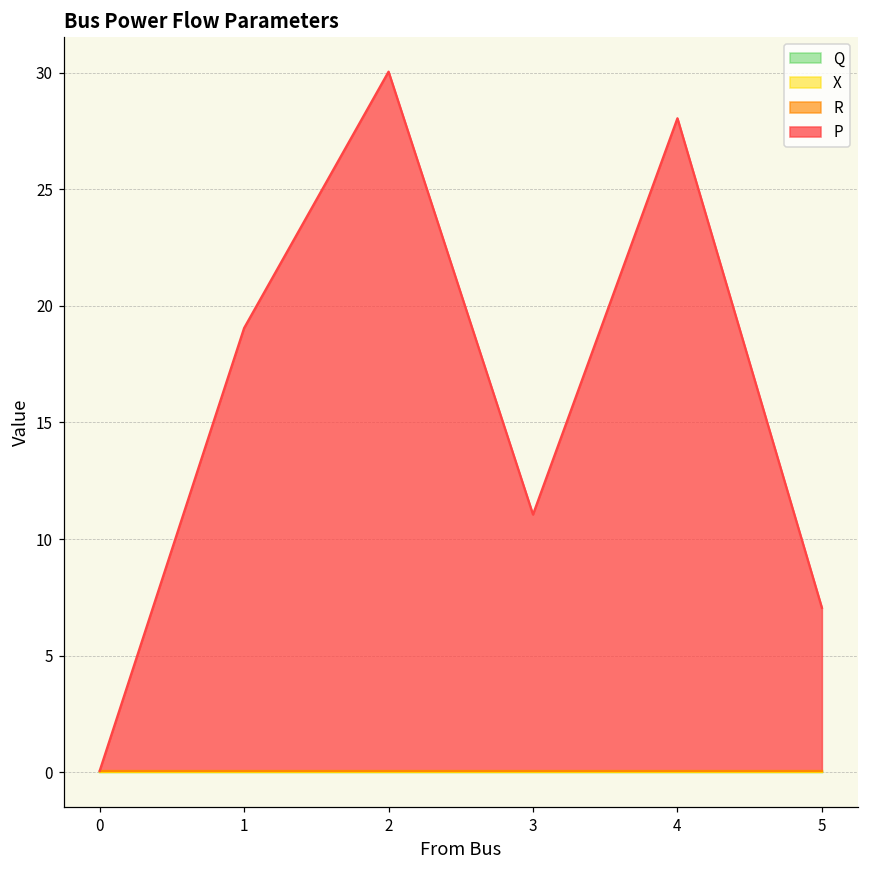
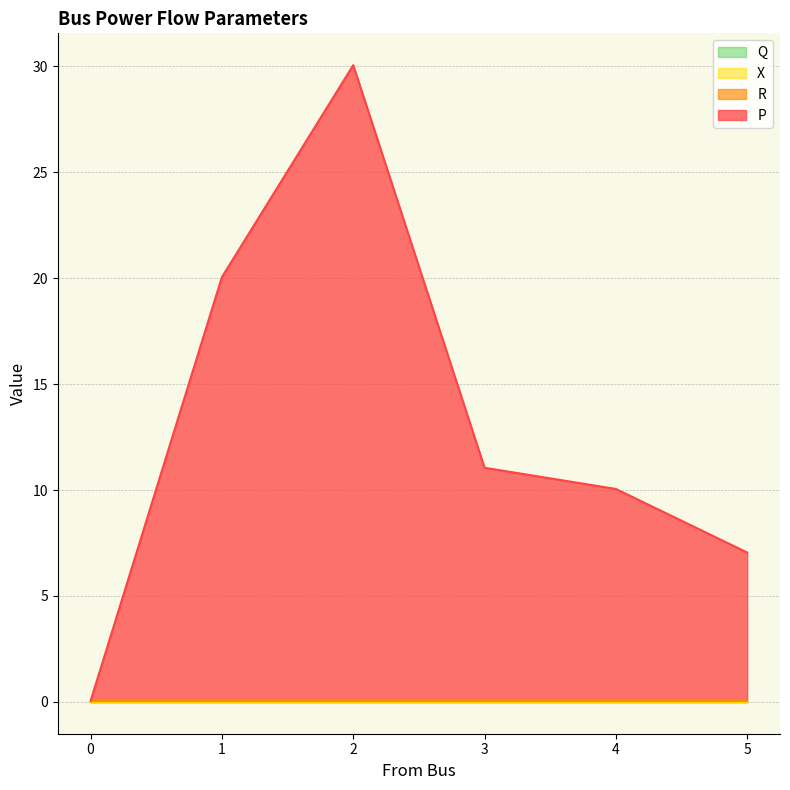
  {
    "P": {
-     "1": 19.1,
+     "1": 20.1,
      "2": 30.1,
      "3": 11.1,
-     "4": 28.1,
+     "4": 10.1,
      "5": 7.1
    }
  }
